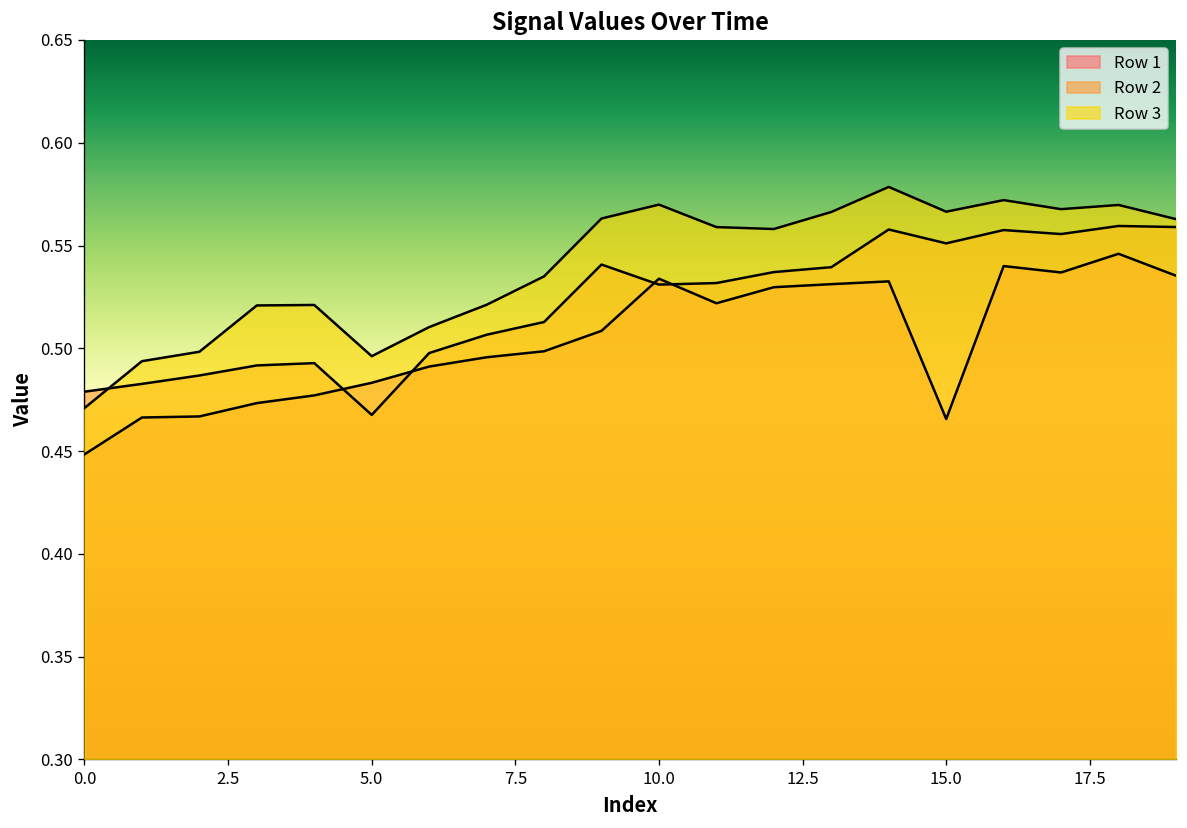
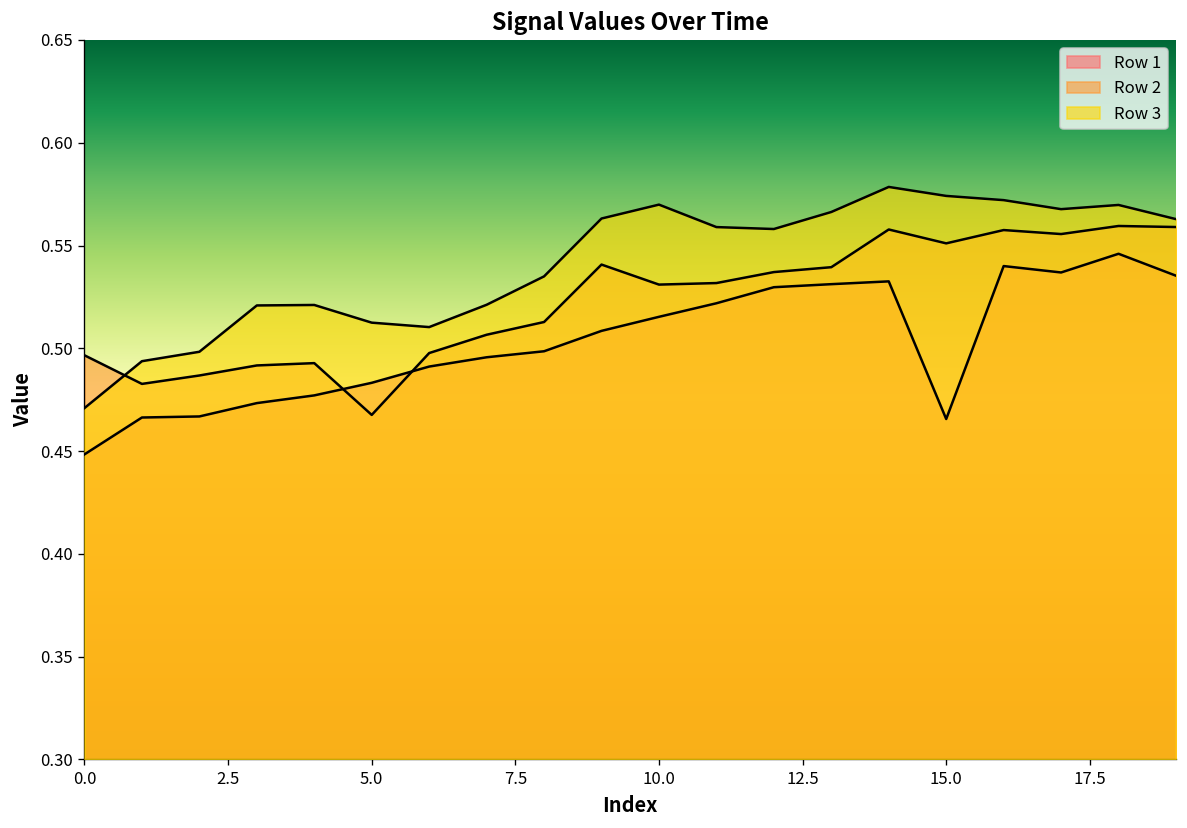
  {
    "Row 1": {
      "0.0": 0.448,
      "5.0": 0.483,
-     "10.0": 0.534,
+     "10.0": 0.515,
      "15.0": 0.466
    },
    "Row 2": {
-     "0.0": 0.479,
+     "0.0": 0.497,
      "5.0": 0.468,
      "10.0": 0.531,
      "15.0": 0.551
    },
    "Row 3": {
      "0.0": 0.471,
-     "5.0": 0.496,
+     "5.0": 0.512,
      "10.0": 0.570,
-     "15.0": 0.566
+     "15.0": 0.574
    }
  }
